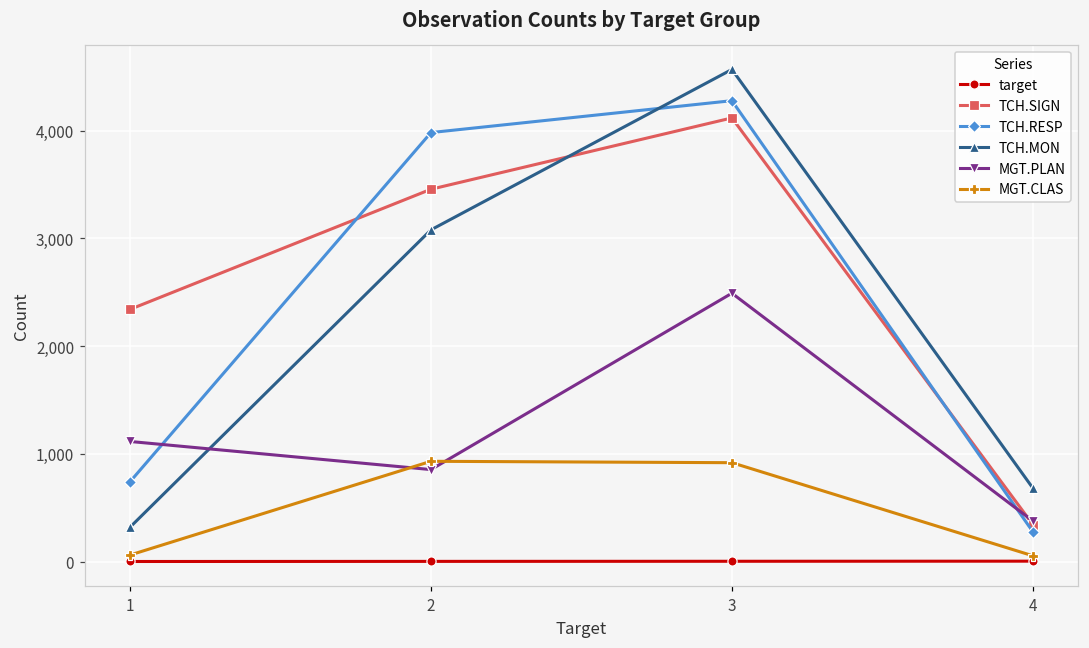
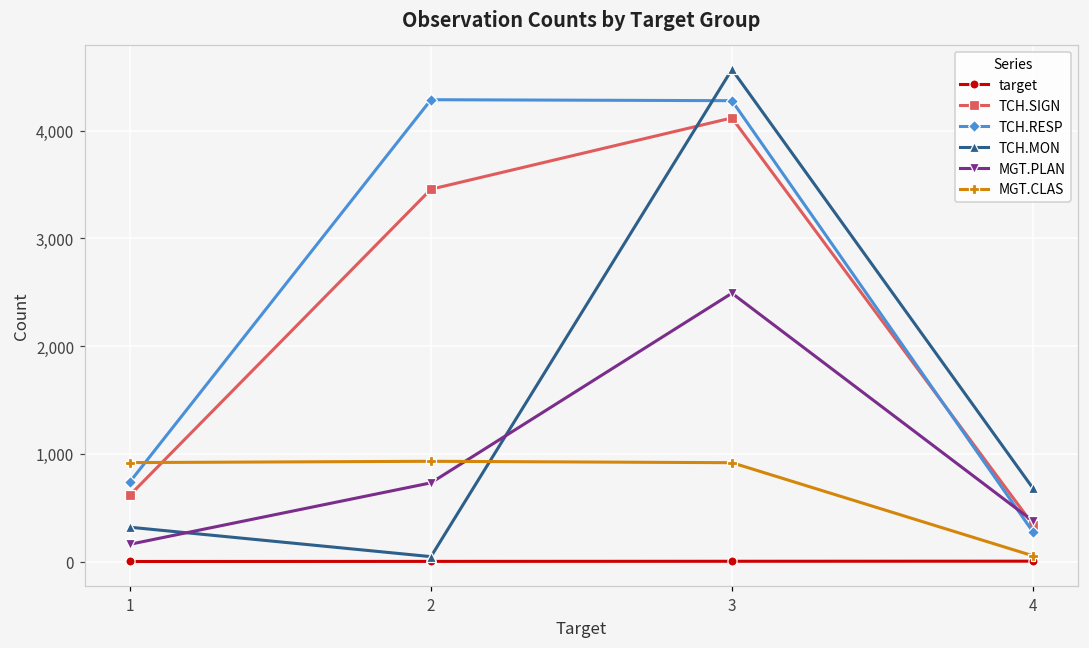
  {
    "target": {
      "1": "0",
      "2": "0",
      "3": "0",
      "4": "0"
    },
    "TCH.SIGN": {
-     "1": "2,300",
+     "1": "600",
      "2": "3,500",
      "3": "4,100",
      "4": "300"
    },
    "TCH.RESP": {
      "1": "700",
-     "2": "4,000",
+     "2": "4,300",
      "3": "4,300",
      "4": "300"
    },
    "TCH.MON": {
      "1": "300",
-     "2": "3,100",
+     "2": "0",
      "3": "4,600",
      "4": "700"
    },
    "MGT.PLAN": {
-     "1": "1,100",
-     "2": "900",
+     "1": "200",
+     "2": "700",
      "3": "2,500",
      "4": "400"
    },
    "MGT.CLAS": {
-     "1": "100",
+     "1": "900",
      "2": "900",
      "3": "900",
      "4": "100"
    }
  }
